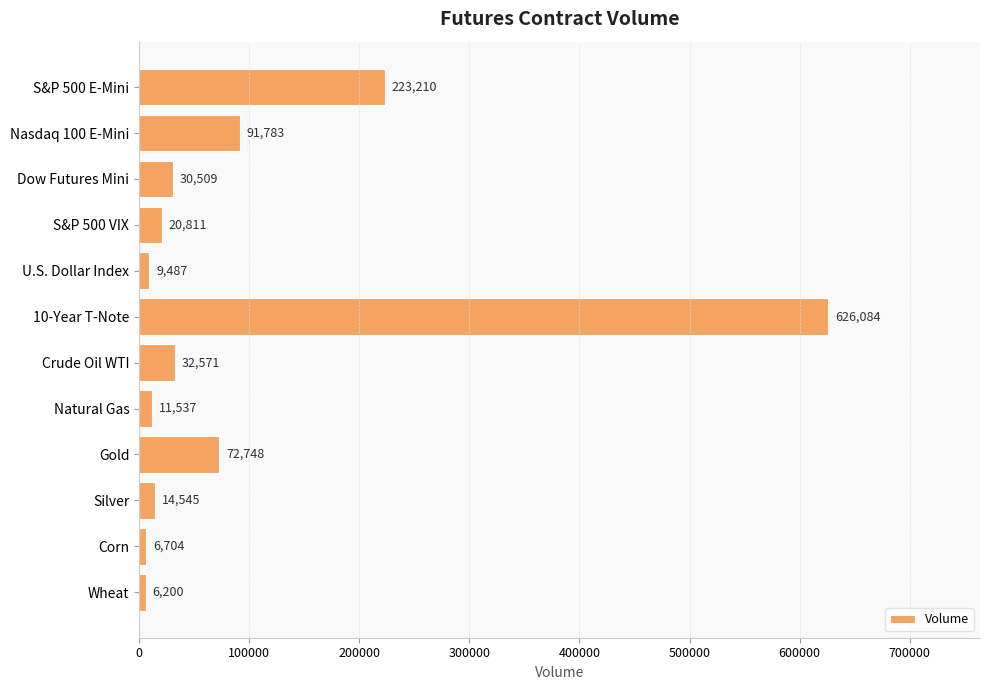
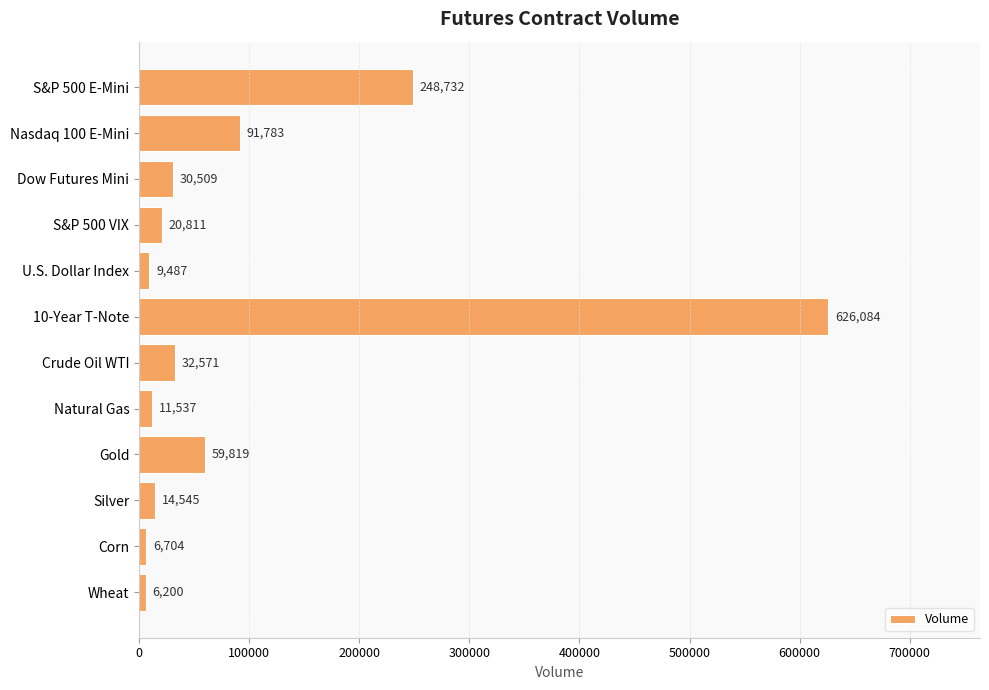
  {
-   "S&P 500 E-Mini": "223,210",
+   "S&P 500 E-Mini": "248,732",
    "Nasdaq 100 E-Mini": "91,783",
    "Dow Futures Mini": "30,509",
    "S&P 500 VIX": "20,811",
    "U.S. Dollar Index": "9,487",
    "10-Year T-Note": "626,084",
    "Crude Oil WTI": "32,571",
    "Natural Gas": "11,537",
-   "Gold": "72,748",
+   "Gold": "59,819",
    "Silver": "14,545",
    "Corn": "6,704",
    "Wheat": "6,200"
  }
